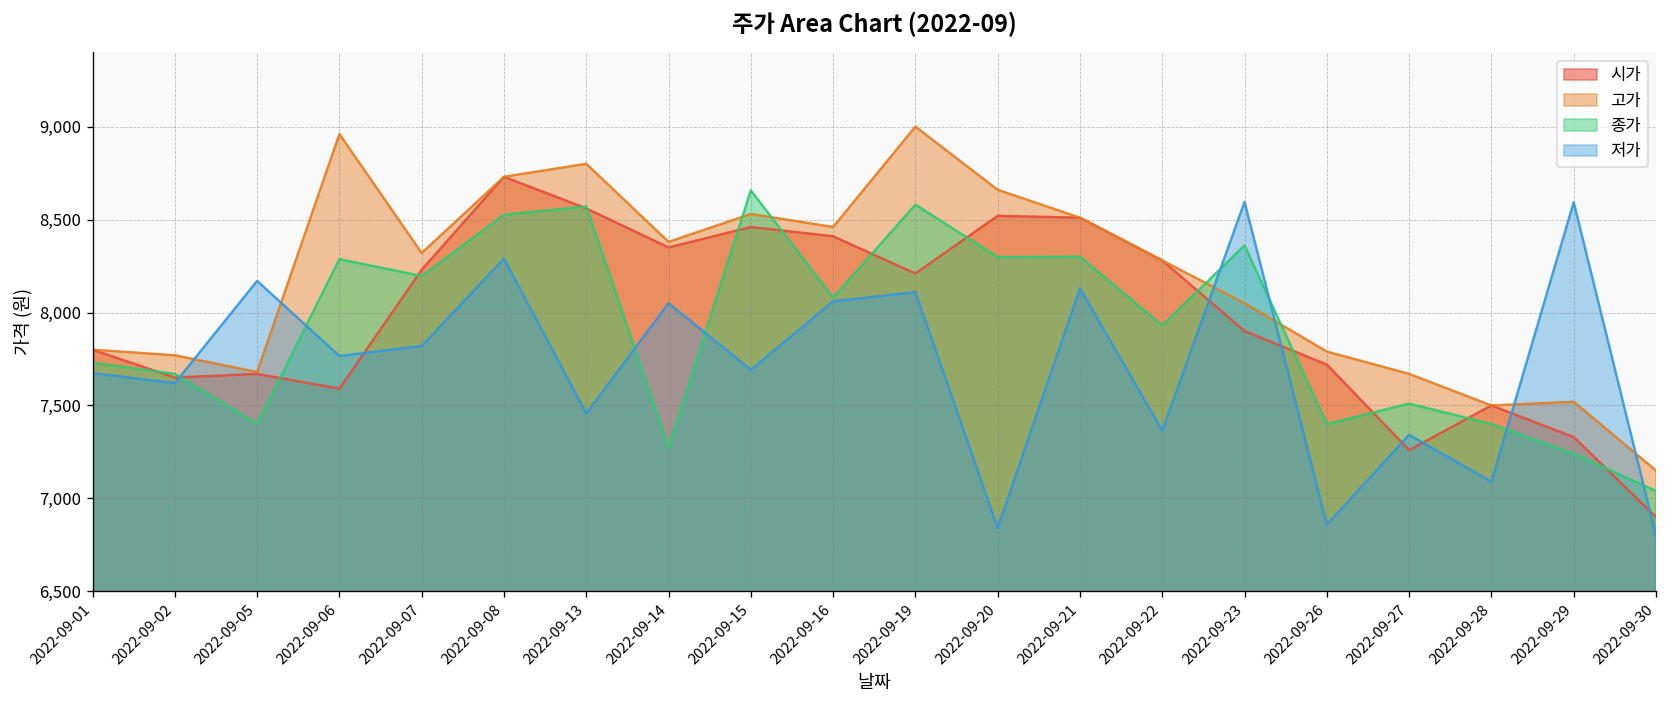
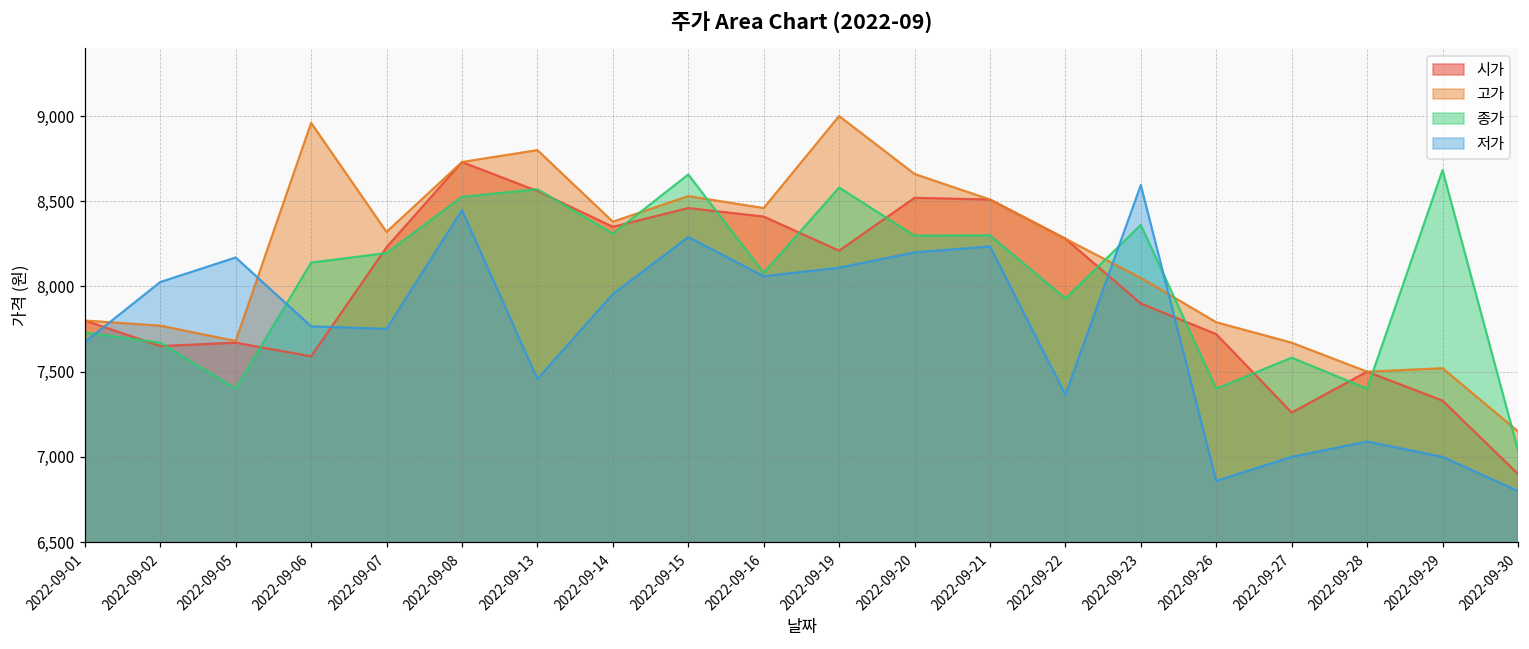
  {
    "종가": {
      "2022-09-01": "7,730",
      "2022-09-02": "7,670",
      "2022-09-05": "7,400",
-     "2022-09-06": "8,290",
+     "2022-09-06": "8,140",
      "2022-09-07": "8,200",
      "2022-09-08": "8,530",
-     "2022-09-14": "7,270",
+     "2022-09-14": "8,310",
      "2022-09-15": "8,660",
      "2022-09-16": "8,080",
      "2022-09-19": "8,580",
      "2022-09-20": "8,300",
      "2022-09-21": "8,300",
      "2022-09-22": "7,930",
      "2022-09-23": "8,360",
      "2022-09-26": "7,400",
-     "2022-09-27": "7,510",
+     "2022-09-27": "7,580",
      "2022-09-28": "7,400",
-     "2022-09-29": "7,240",
+     "2022-09-29": "8,680",
      "2022-09-30": "7,040"
    },
    "저가": {
      "2022-09-01": "7,670",
-     "2022-09-02": "7,620",
+     "2022-09-02": "8,030",
      "2022-09-05": "8,170",
      "2022-09-06": "7,770",
-     "2022-09-07": "7,820",
-     "2022-09-08": "8,290",
+     "2022-09-07": "7,750",
+     "2022-09-08": "8,450",
      "2022-09-13": "7,460",
-     "2022-09-14": "8,050",
-     "2022-09-15": "7,690",
+     "2022-09-14": "7,960",
+     "2022-09-15": "8,290",
      "2022-09-16": "8,060",
      "2022-09-19": "8,110",
-     "2022-09-20": "6,840",
-     "2022-09-21": "8,130",
+     "2022-09-20": "8,200",
+     "2022-09-21": "8,240",
      "2022-09-22": "7,370",
      "2022-09-23": "8,600",
      "2022-09-26": "6,860",
-     "2022-09-27": "7,340",
+     "2022-09-27": "7,000",
      "2022-09-28": "7,090",
-     "2022-09-29": "8,590",
+     "2022-09-29": "7,000",
      "2022-09-30": "6,800"
    }
  }
